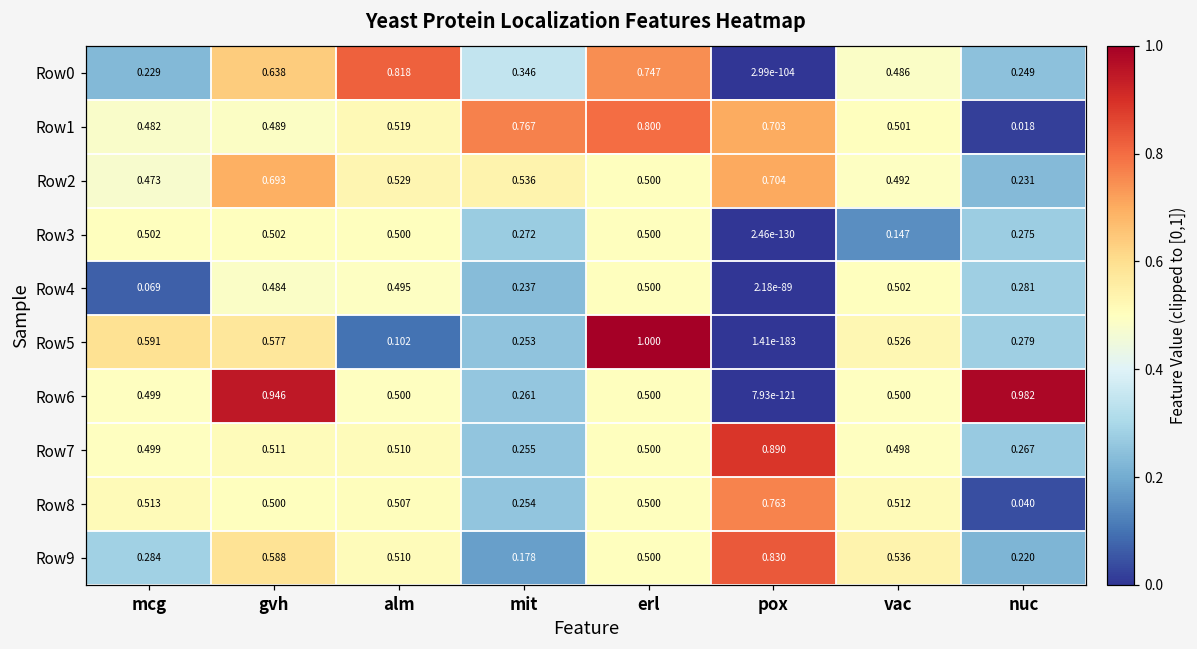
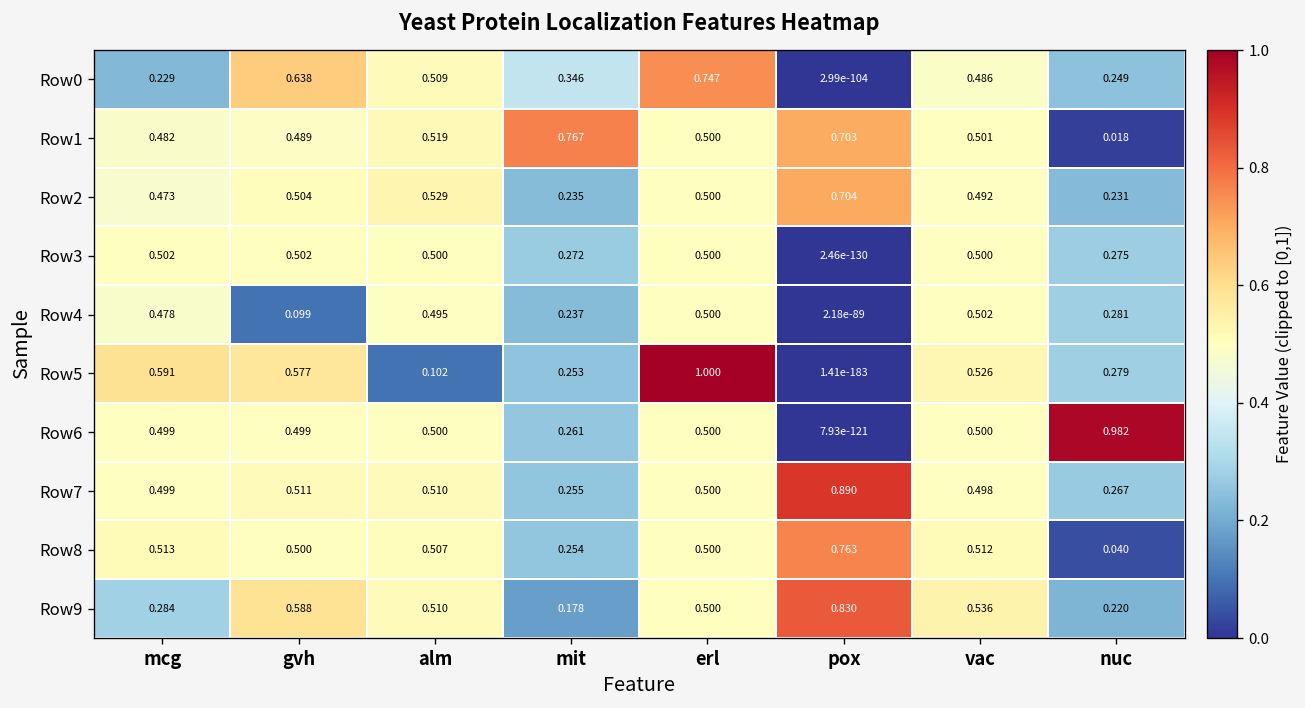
  {
    "Row0": {
      "mcg": "0.229",
      "gvh": "0.638",
-     "alm": "0.818",
+     "alm": "0.509",
      "mit": "0.346",
      "erl": "0.747",
      "pox": "2.99e-104",
      "vac": "0.486",
      "nuc": "0.249"
    },
    "Row1": {
      "mcg": "0.482",
      "gvh": "0.489",
      "alm": "0.519",
      "mit": "0.767",
-     "erl": "0.800",
+     "erl": "0.500",
      "pox": "0.703",
      "vac": "0.501",
      "nuc": "0.018"
    },
    "Row2": {
      "mcg": "0.473",
-     "gvh": "0.693",
+     "gvh": "0.504",
      "alm": "0.529",
-     "mit": "0.536",
+     "mit": "0.235",
      "erl": "0.500",
      "pox": "0.704",
      "vac": "0.492",
      "nuc": "0.231"
    },
    "Row3": {
      "mcg": "0.502",
      "gvh": "0.502",
      "alm": "0.500",
      "mit": "0.272",
      "erl": "0.500",
      "pox": "2.46e-130",
-     "vac": "0.147",
+     "vac": "0.500",
      "nuc": "0.275"
    },
    "Row4": {
-     "mcg": "0.069",
-     "gvh": "0.484",
+     "mcg": "0.478",
+     "gvh": "0.099",
      "alm": "0.495",
      "mit": "0.237",
      "erl": "0.500",
      "pox": "2.18e-89",
      "vac": "0.502",
      "nuc": "0.281"
    },
    "Row5": {
      "mcg": "0.591",
      "gvh": "0.577",
      "alm": "0.102",
      "mit": "0.253",
      "erl": "1.000",
      "pox": "1.41e-183",
      "vac": "0.526",
      "nuc": "0.279"
    },
    "Row6": {
      "mcg": "0.499",
-     "gvh": "0.946",
+     "gvh": "0.499",
      "alm": "0.500",
      "mit": "0.261",
      "erl": "0.500",
      "pox": "7.93e-121",
      "vac": "0.500",
      "nuc": "0.982"
    },
    "Row7": {
      "mcg": "0.499",
      "gvh": "0.511",
      "alm": "0.510",
      "mit": "0.255",
      "erl": "0.500",
      "pox": "0.890",
      "vac": "0.498",
      "nuc": "0.267"
    },
    "Row8": {
      "mcg": "0.513",
      "gvh": "0.500",
      "alm": "0.507",
      "mit": "0.254",
      "erl": "0.500",
      "pox": "0.763",
      "vac": "0.512",
      "nuc": "0.040"
    },
    "Row9": {
      "mcg": "0.284",
      "gvh": "0.588",
      "alm": "0.510",
      "mit": "0.178",
      "erl": "0.500",
      "pox": "0.830",
      "vac": "0.536",
      "nuc": "0.220"
    }
  }
